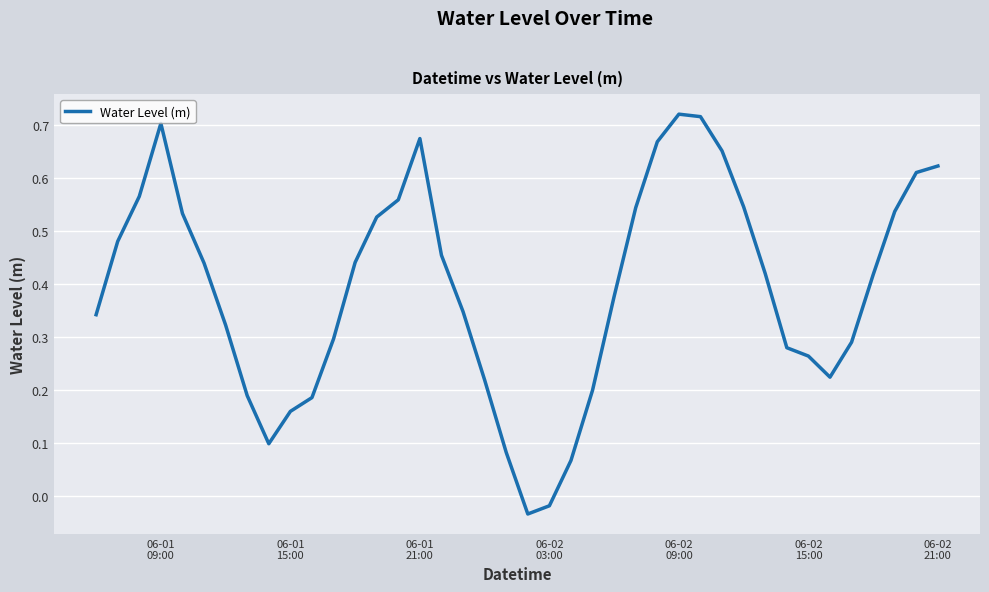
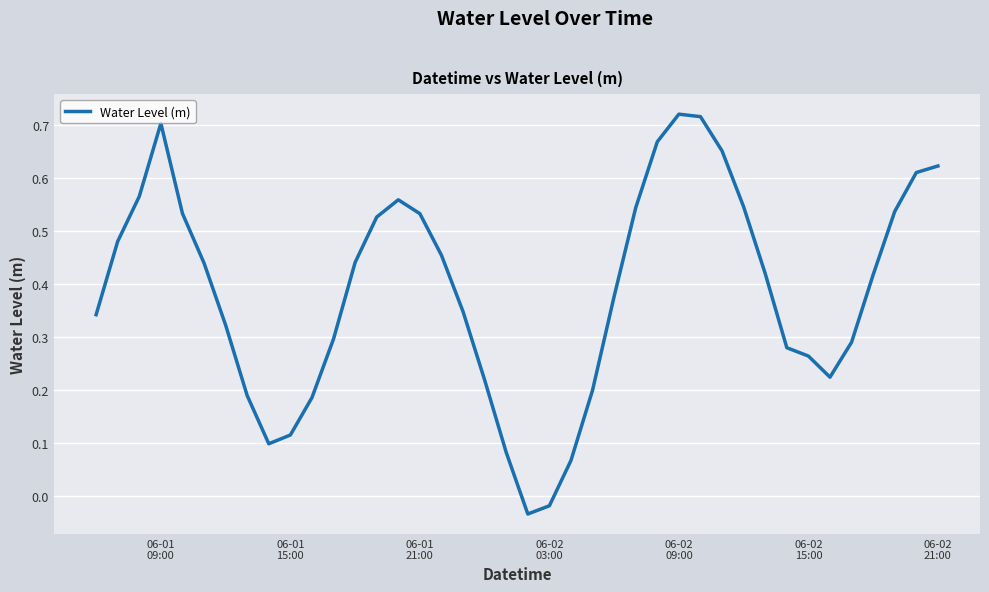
  {
-   "06-01 15:00": 0.16,
-   "06-01 21:00": 0.67,
+   "06-01 15:00": 0.12,
+   "06-01 21:00": 0.53,
    "06-02 03:00": -0.02,
    "06-02 09:00": 0.72,
    "06-02 15:00": 0.26,
    "06-02 21:00": 0.62
  }
